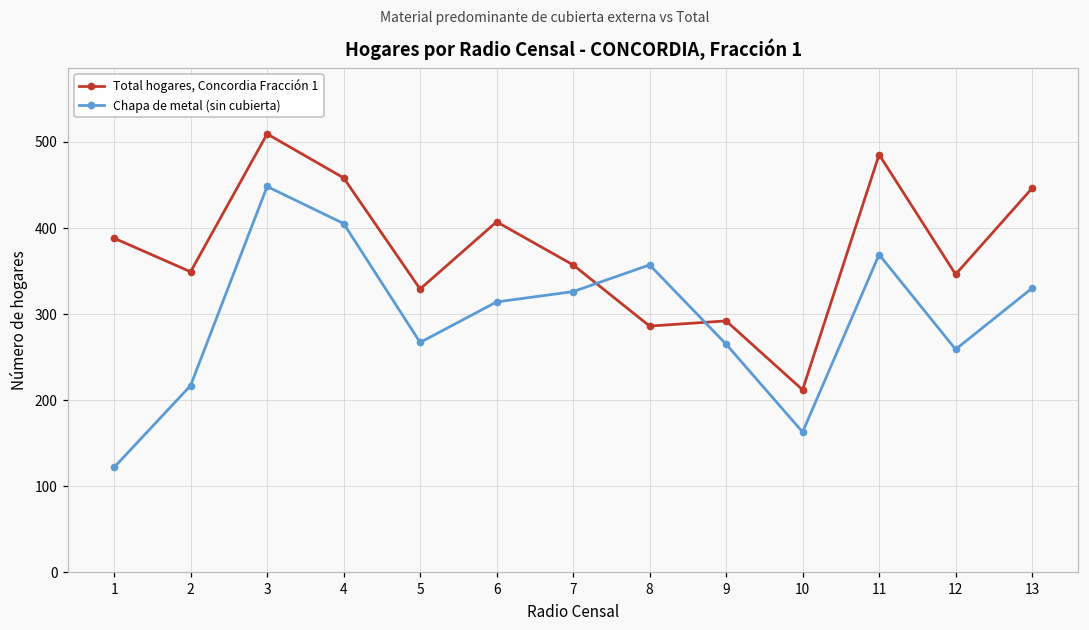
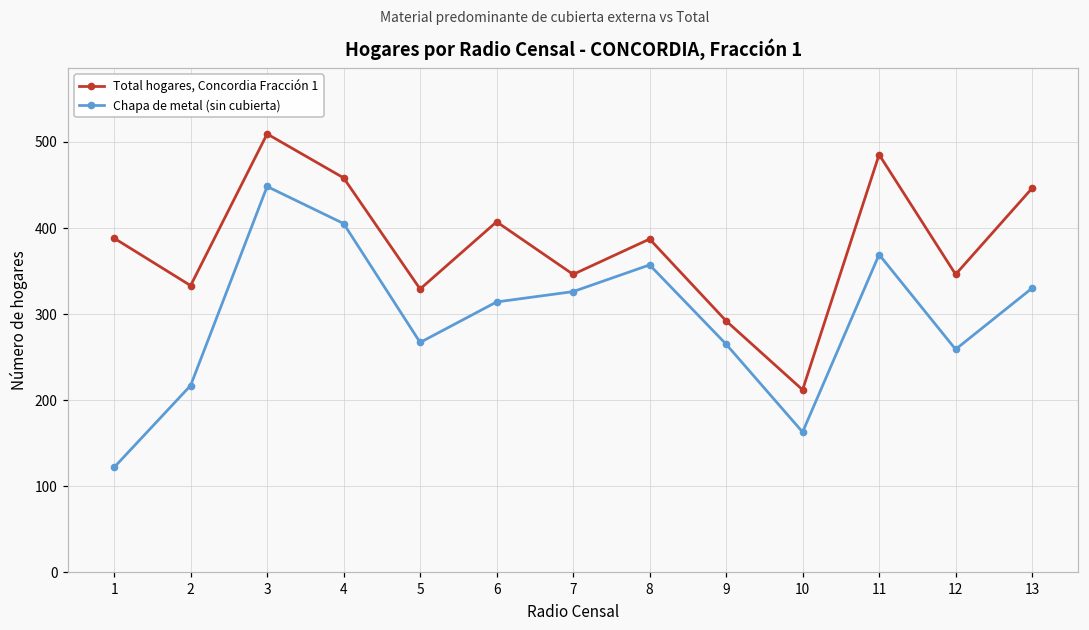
  {
    "Total hogares, Concordia Fracción 1": {
      "1": 390,
-     "2": 350,
+     "2": 330,
      "3": 510,
      "4": 460,
      "5": 330,
      "6": 410,
-     "7": 360,
-     "8": 290,
+     "7": 350,
+     "8": 390,
      "9": 290,
      "10": 210,
      "11": 490,
      "12": 350,
      "13": 450
    },
    "Chapa de metal (sin cubierta)": {
      "1": 120,
      "2": 220,
      "3": 450,
      "4": 410,
      "5": 270,
      "6": 310,
      "7": 330,
      "8": 360,
      "9": 270,
      "10": 160,
      "11": 370,
      "12": 260,
      "13": 330
    }
  }
